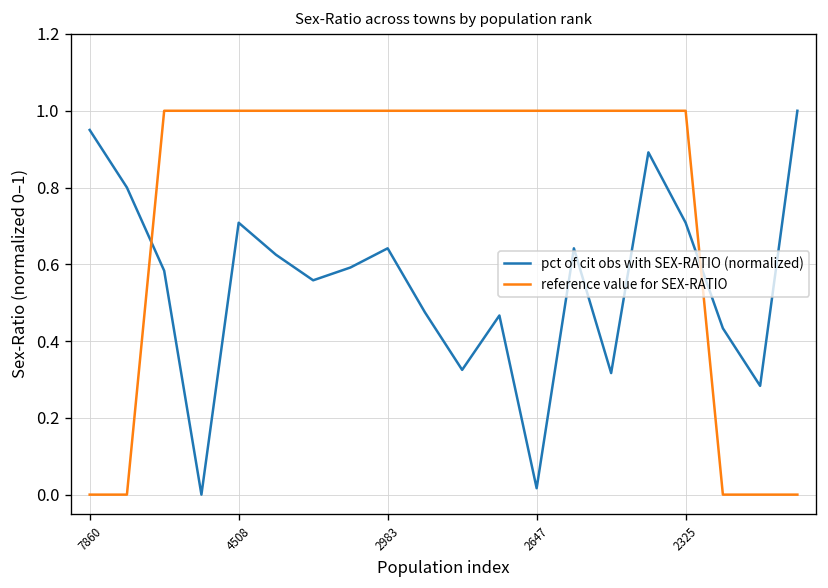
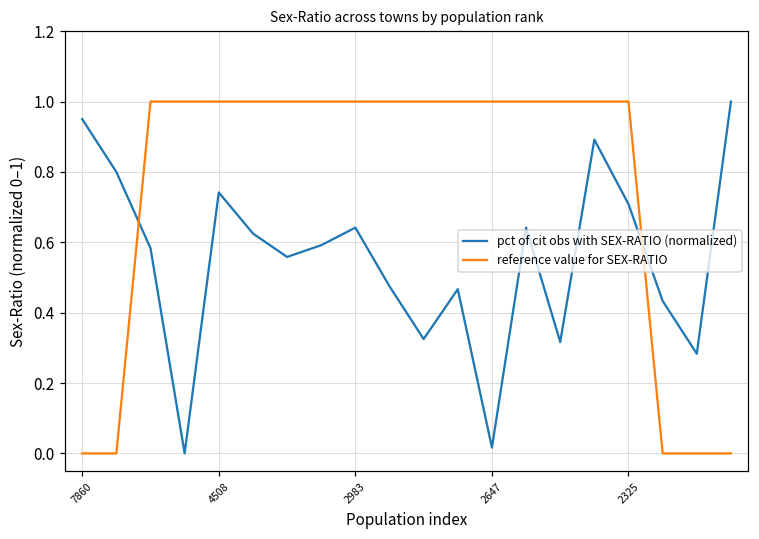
  {
    "pct of cit obs with SEX-RATIO (normalized)": {
      "7860": 0.95,
-     "4508": 0.71,
+     "4508": 0.74,
      "2983": 0.64,
      "2647": 0.02,
      "2325": 0.71
    },
    "reference value for SEX-RATIO": {
      "7860": 0.00,
      "4508": 1.00,
      "2983": 1.00,
      "2647": 1.00,
      "2325": 1.00
    }
  }
